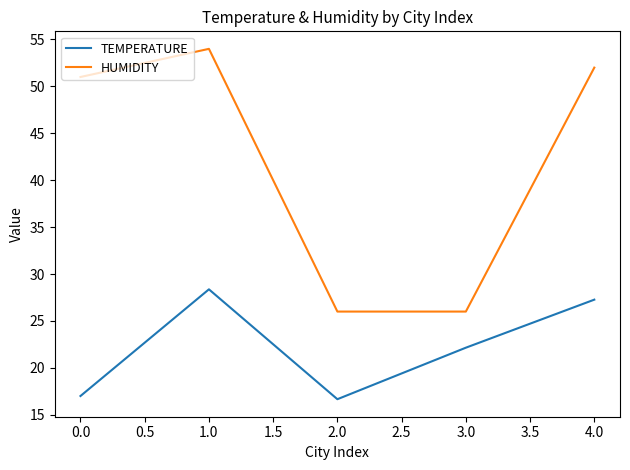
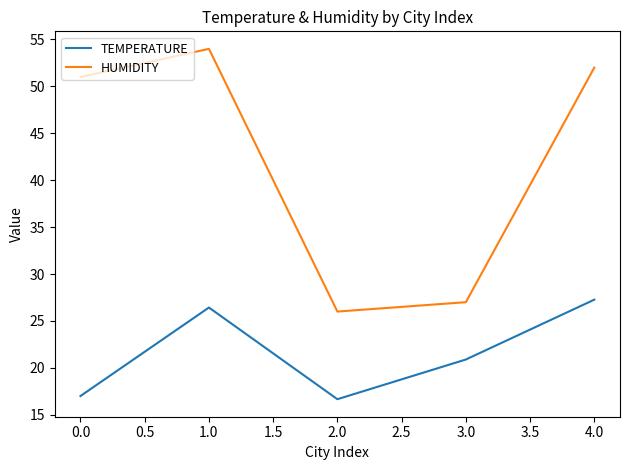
  {
    "TEMPERATURE": {
      "0.0": 17,
-     "1.0": 28,
+     "1.0": 26,
      "2.0": 17,
-     "3.0": 22,
+     "3.0": 21,
      "4.0": 27
    },
    "HUMIDITY": {
      "1.0": 54,
      "2.0": 26,
-     "3.0": 26,
+     "3.0": 27,
      "4.0": 52
    }
  }
